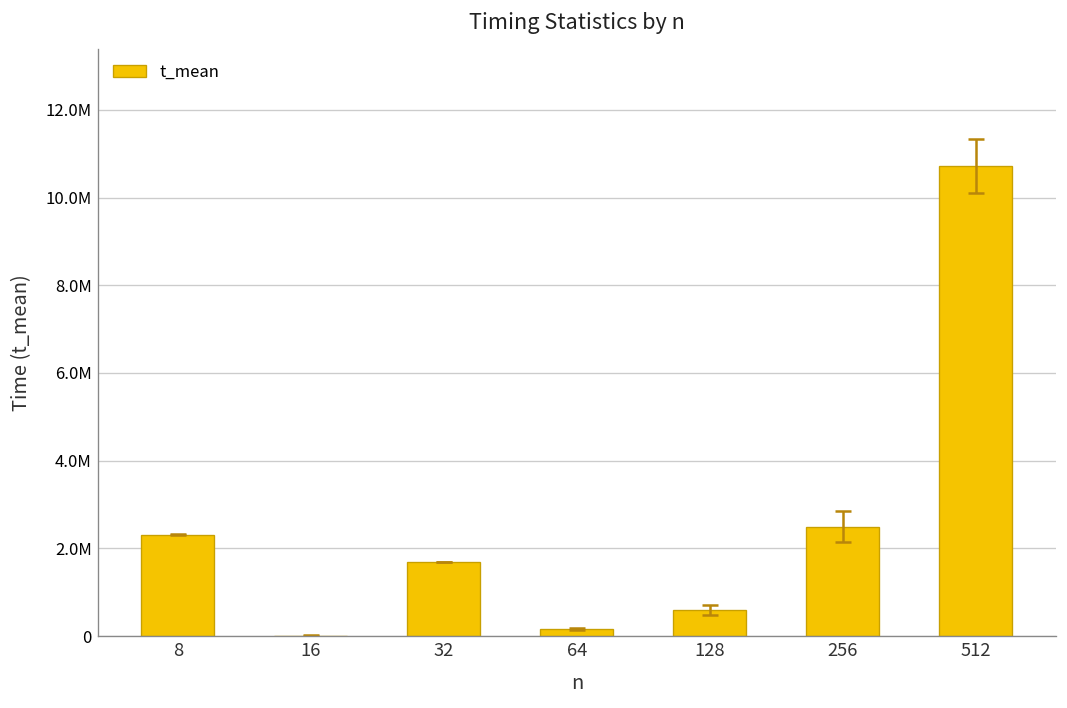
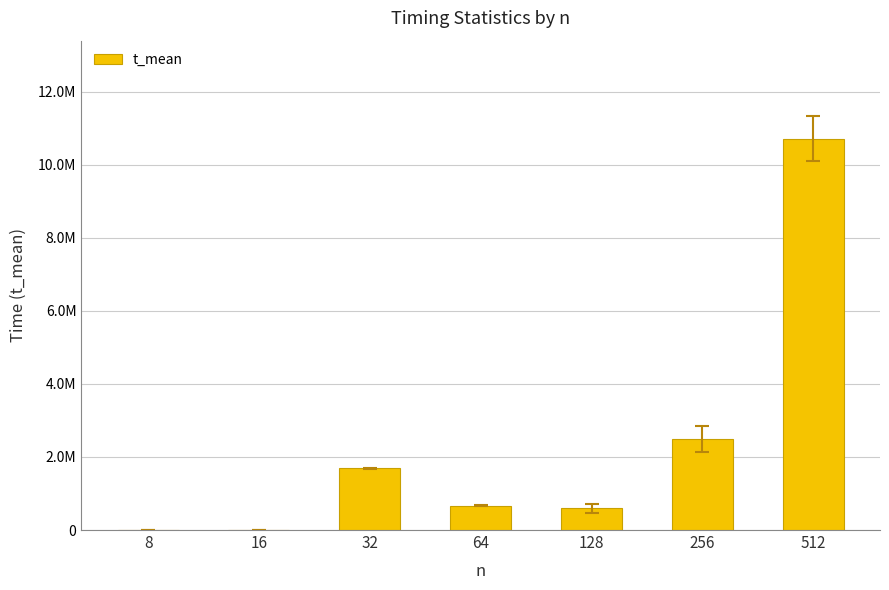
  {
    "t_mean": {
-     "8": 2300000,
+     "8": 0,
      "32": 1700000,
-     "64": 200000,
+     "64": 700000,
      "128": 600000,
      "256": 2500000,
      "512": 10700000
    }
  }
